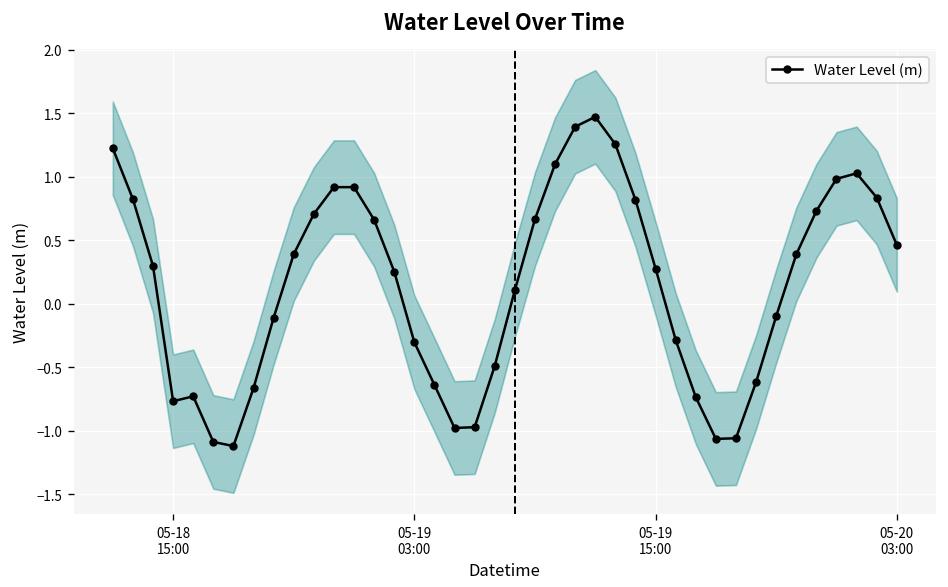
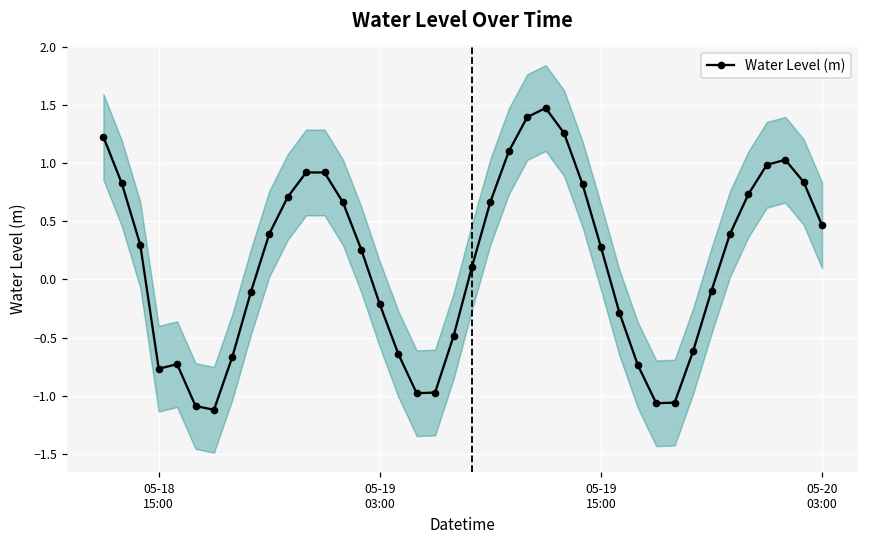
  {
    "Water Level (m)": {
      "05-18 15:00": -0.77,
-     "05-19 03:00": -0.30,
+     "05-19 03:00": -0.21,
      "05-19 15:00": 0.28,
      "05-20 03:00": 0.46
    }
  }
